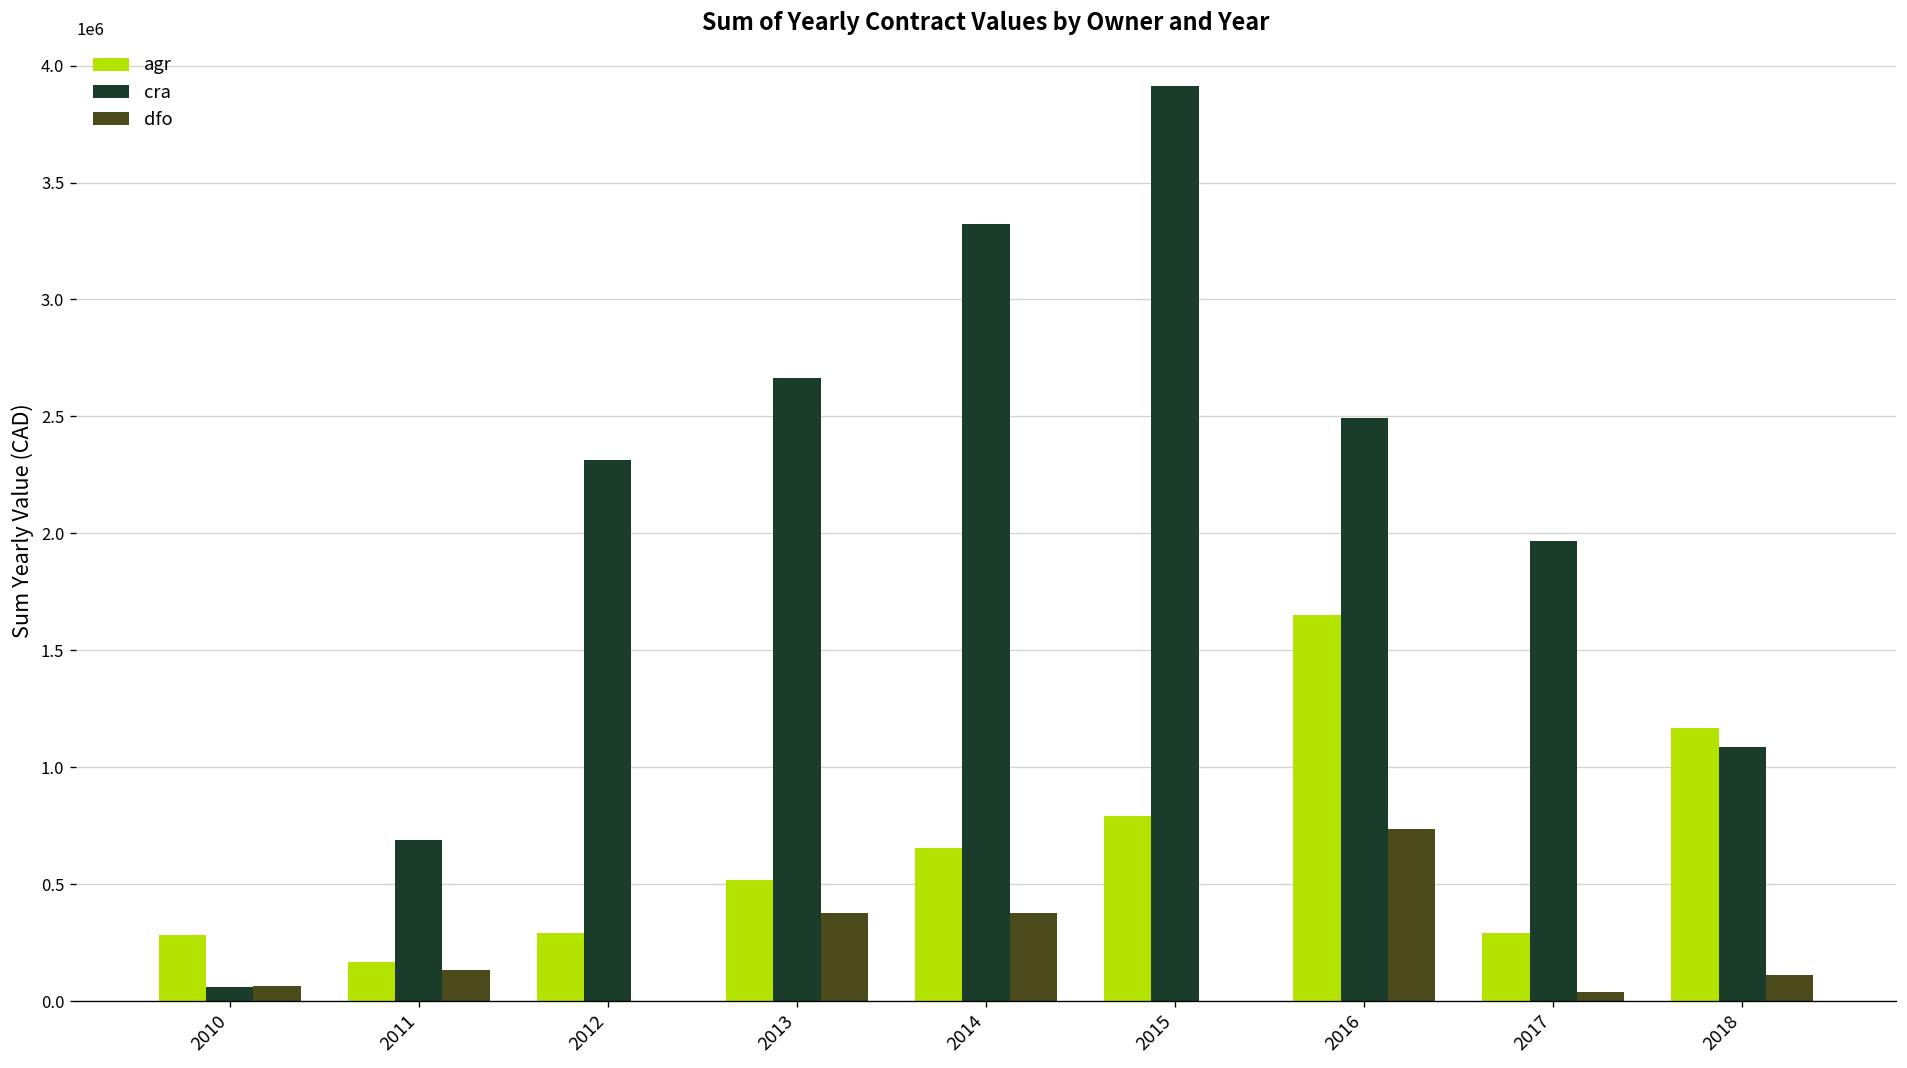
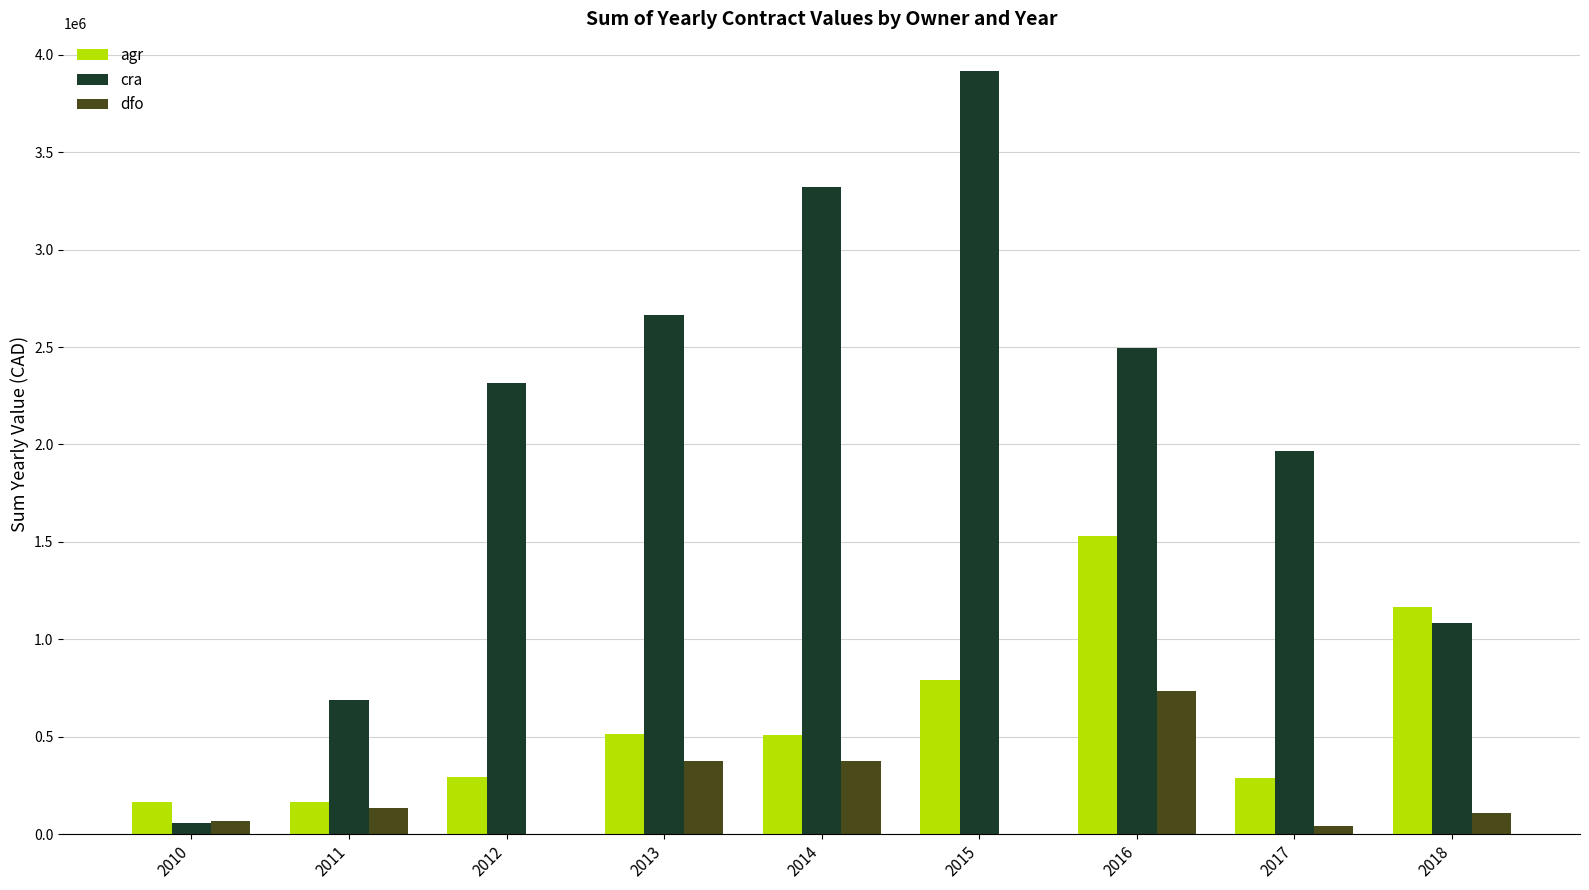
  {
    "agr": {
-     "2010": 280000,
+     "2010": 170000,
      "2011": 170000,
      "2012": 290000,
      "2013": 520000,
-     "2014": 650000,
+     "2014": 510000,
      "2015": 790000,
-     "2016": 1650000,
+     "2016": 1530000,
      "2017": 290000,
      "2018": 1170000
    }
  }
